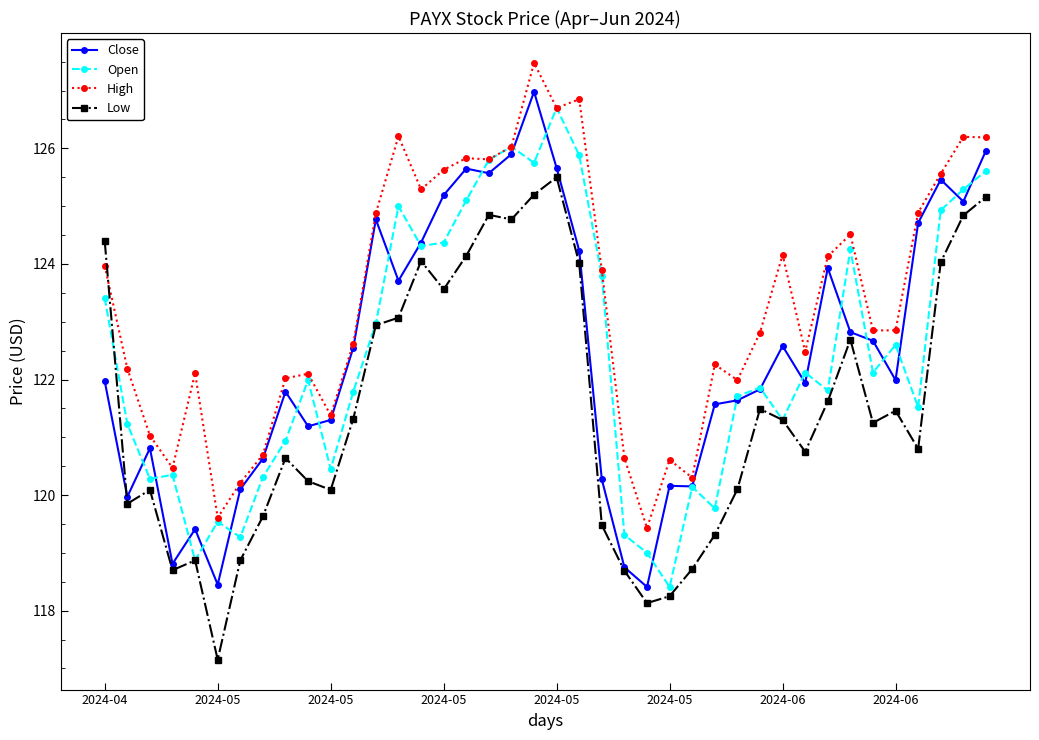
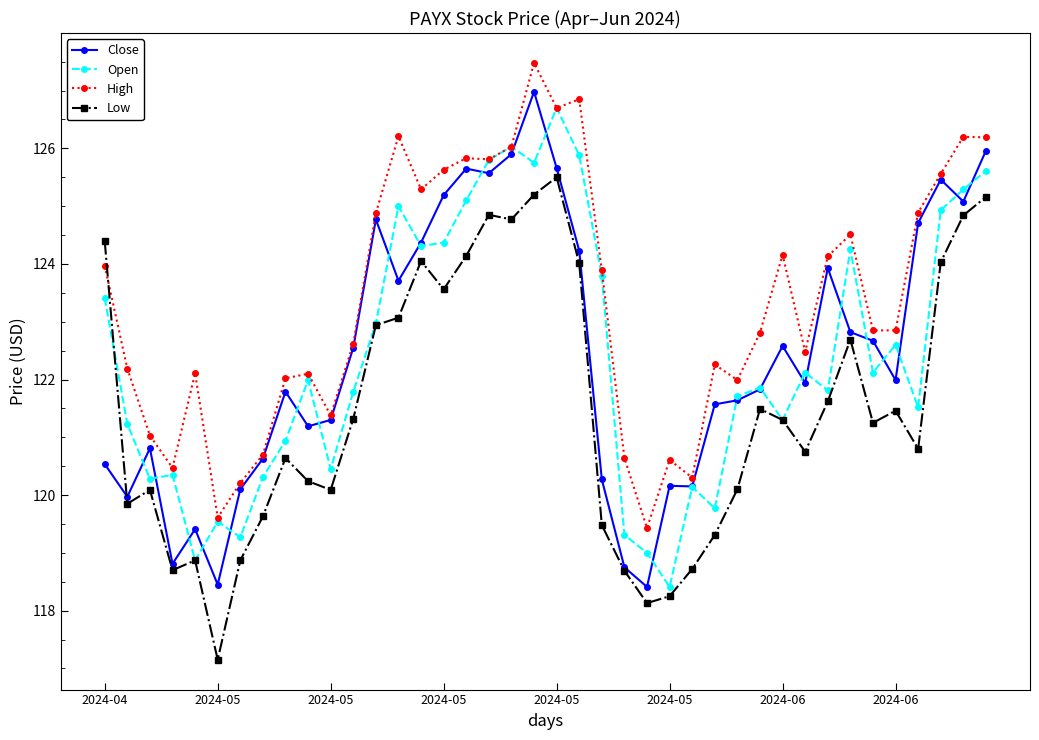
  {
    "Close": {
-     "2024-04": 122.0
+     "2024-04": 120.5
    },
    "Open": {
      "2024-04": 123.4
    },
    "High": {
      "2024-04": 124.0
    },
    "Low": {
      "2024-04": 124.4
    }
  }
